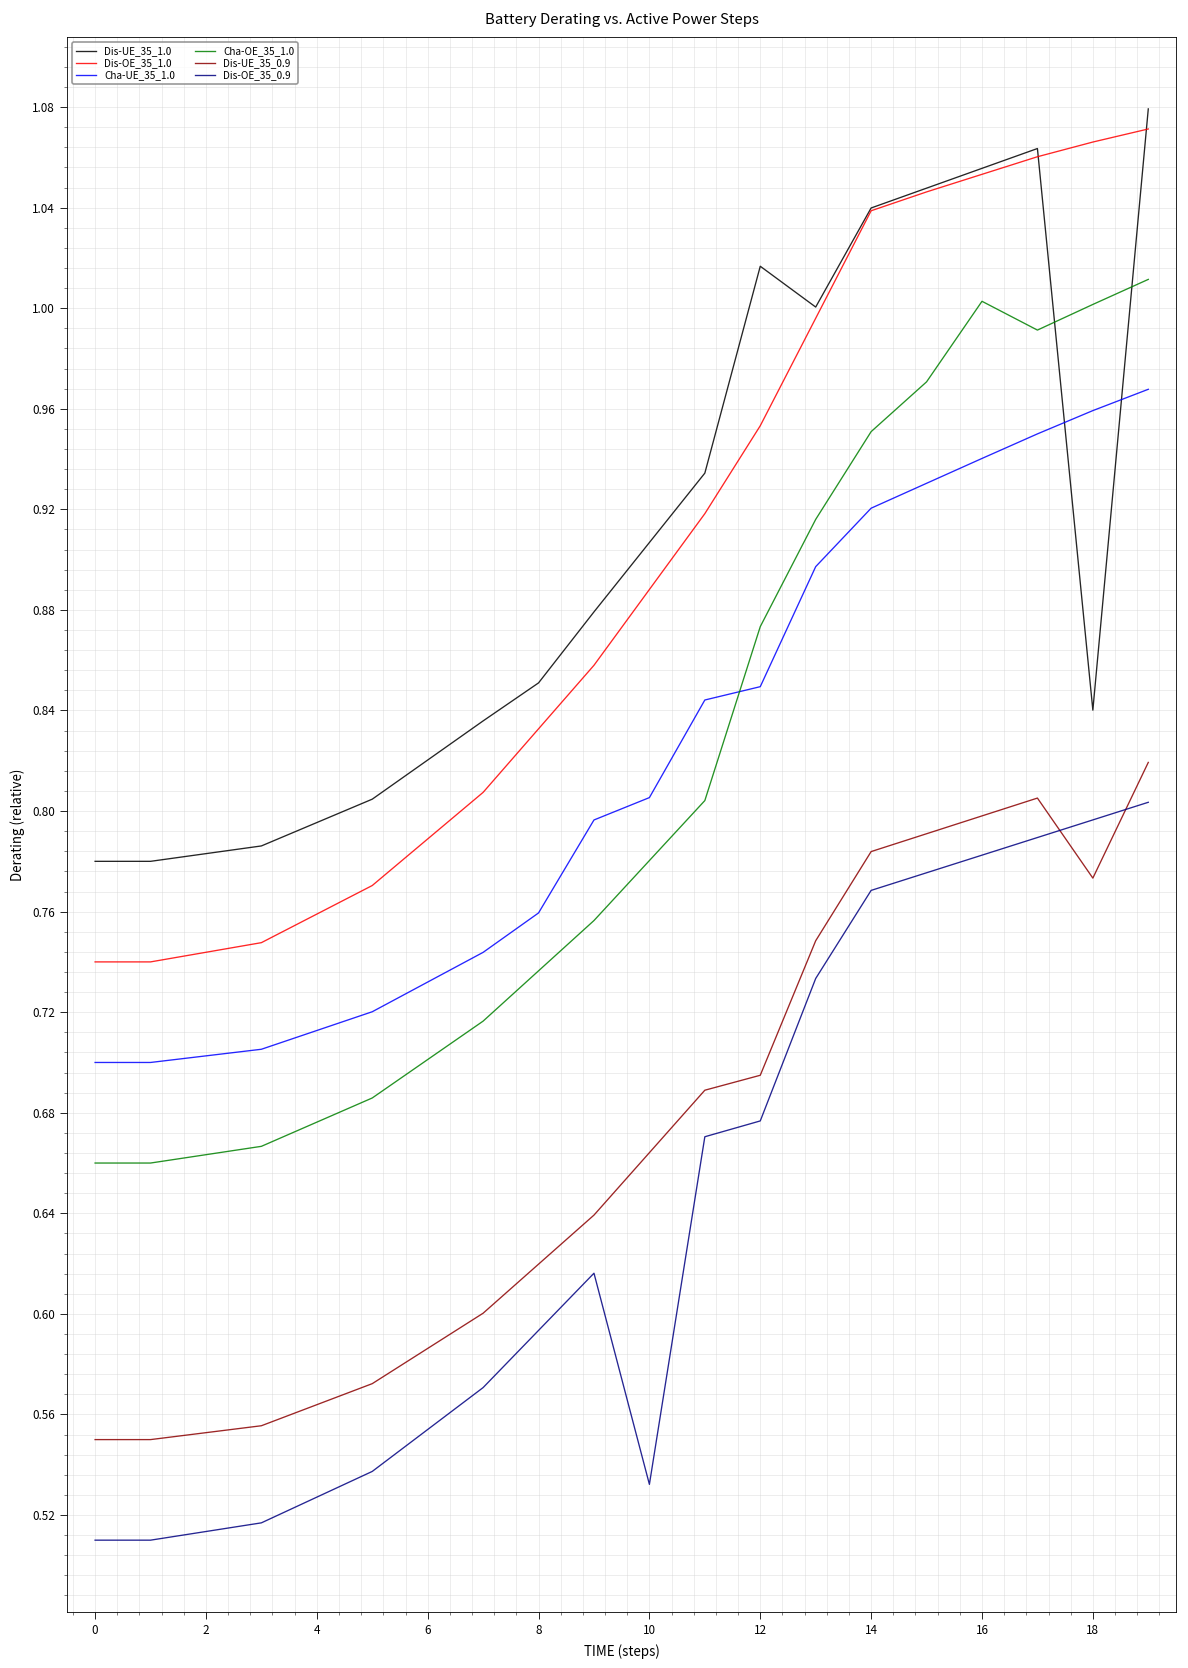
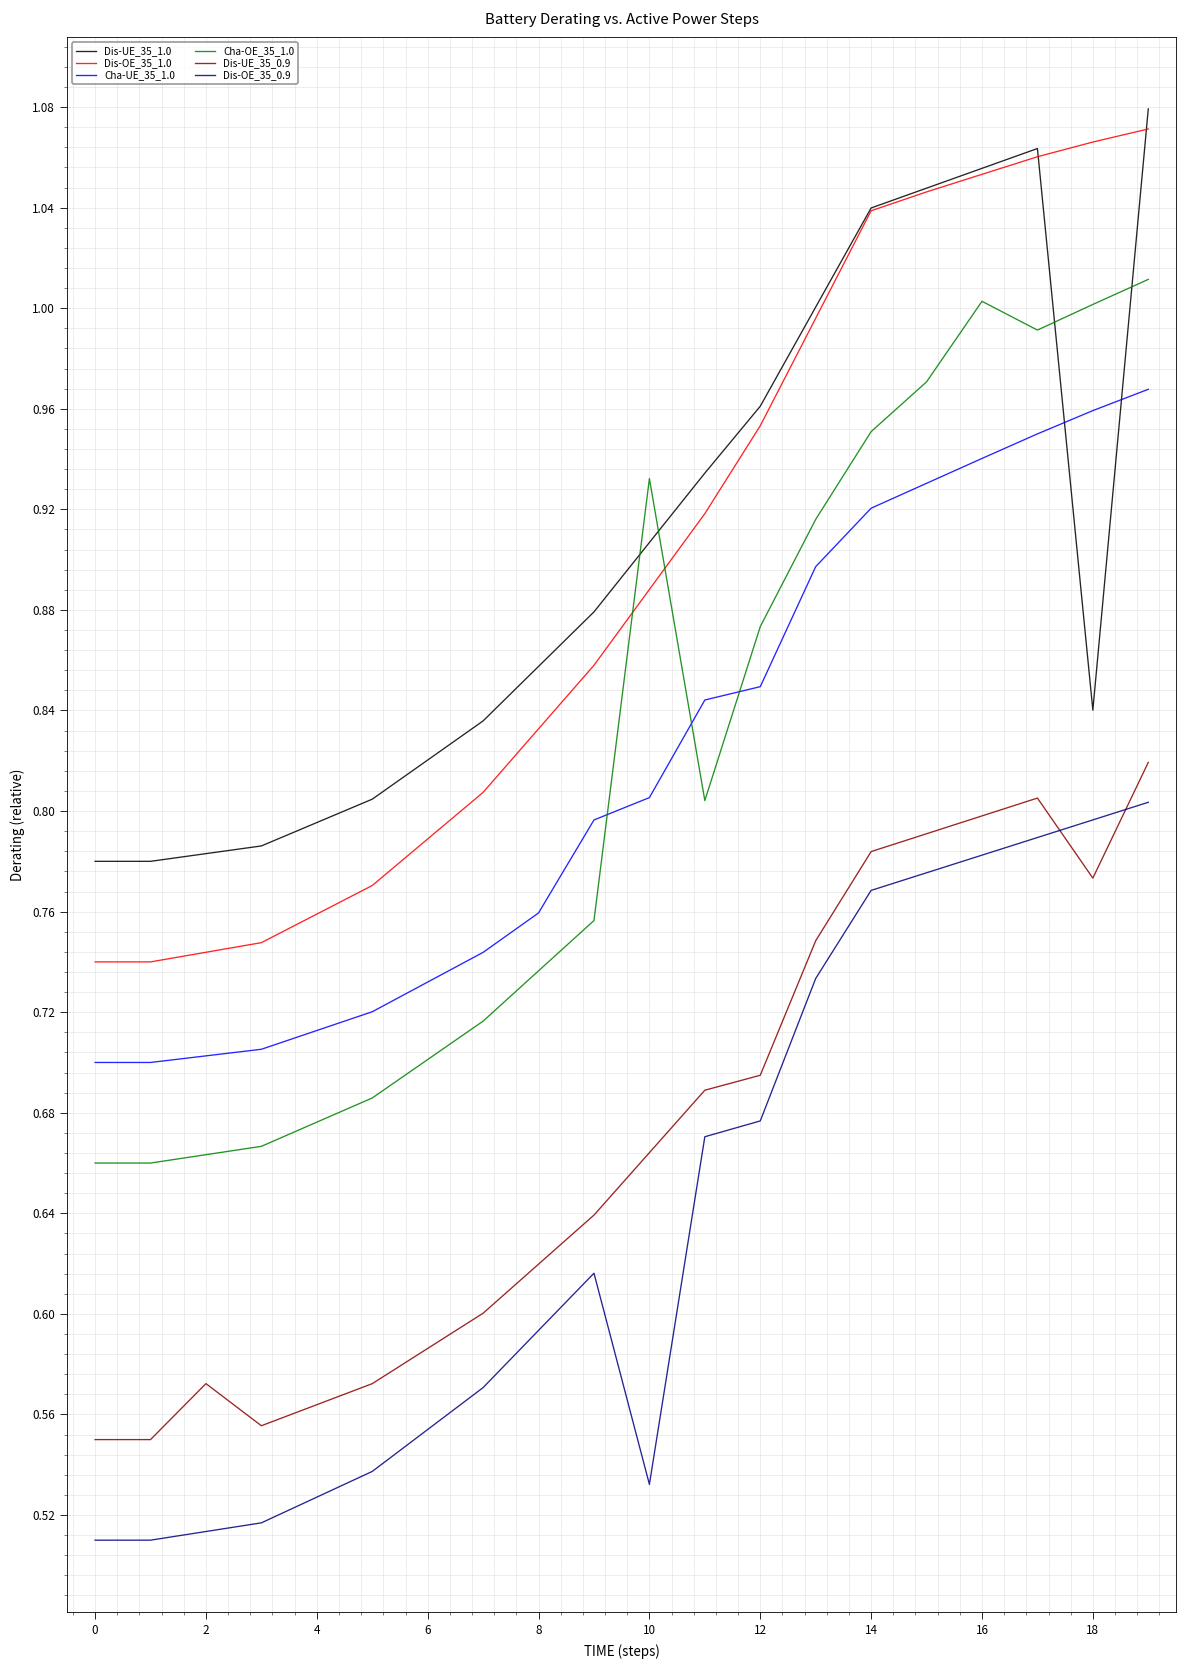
  {
    "Dis-UE_35_1.0": {
      "0": 0.780,
      "2": 0.783,
      "4": 0.795,
      "6": 0.820,
-     "8": 0.851,
+     "8": 0.858,
      "10": 0.907,
-     "12": 1.017,
+     "12": 0.961,
      "16": 1.056,
      "18": 0.840
    },
    "Dis-OE_35_1.0": {
      "0": 0.740,
      "2": 0.744,
      "4": 0.759,
      "6": 0.789,
      "8": 0.833,
      "10": 0.888,
      "12": 0.953,
      "16": 1.053,
      "18": 1.066
    },
    "Cha-UE_35_1.0": {
      "0": 0.700,
      "2": 0.703,
      "4": 0.713,
      "6": 0.732,
      "8": 0.759,
      "10": 0.805,
      "12": 0.849,
      "14": 0.920,
      "16": 0.940,
      "18": 0.959
    },
    "Cha-OE_35_1.0": {
      "0": 0.660,
      "2": 0.663,
      "4": 0.676,
      "6": 0.701,
      "8": 0.736,
-     "10": 0.780,
+     "10": 0.932,
      "12": 0.873,
      "14": 0.951,
      "16": 1.003,
      "18": 1.001
    },
    "Dis-UE_35_0.9": {
      "0": 0.550,
-     "2": 0.553,
+     "2": 0.572,
      "4": 0.564,
      "6": 0.586,
      "8": 0.620,
      "10": 0.664,
      "12": 0.695,
      "14": 0.784,
      "16": 0.798,
      "18": 0.773
    },
    "Dis-OE_35_0.9": {
      "0": 0.510,
      "2": 0.513,
      "4": 0.527,
      "6": 0.554,
      "8": 0.593,
      "10": 0.532,
      "12": 0.677,
      "14": 0.768,
      "16": 0.782,
      "18": 0.796
    }
  }
